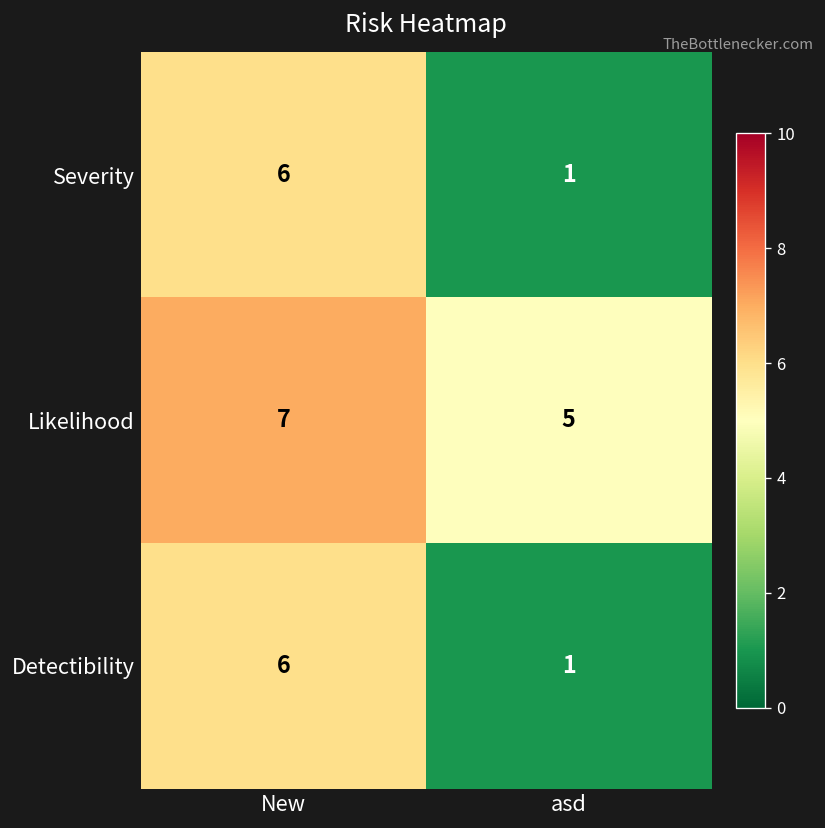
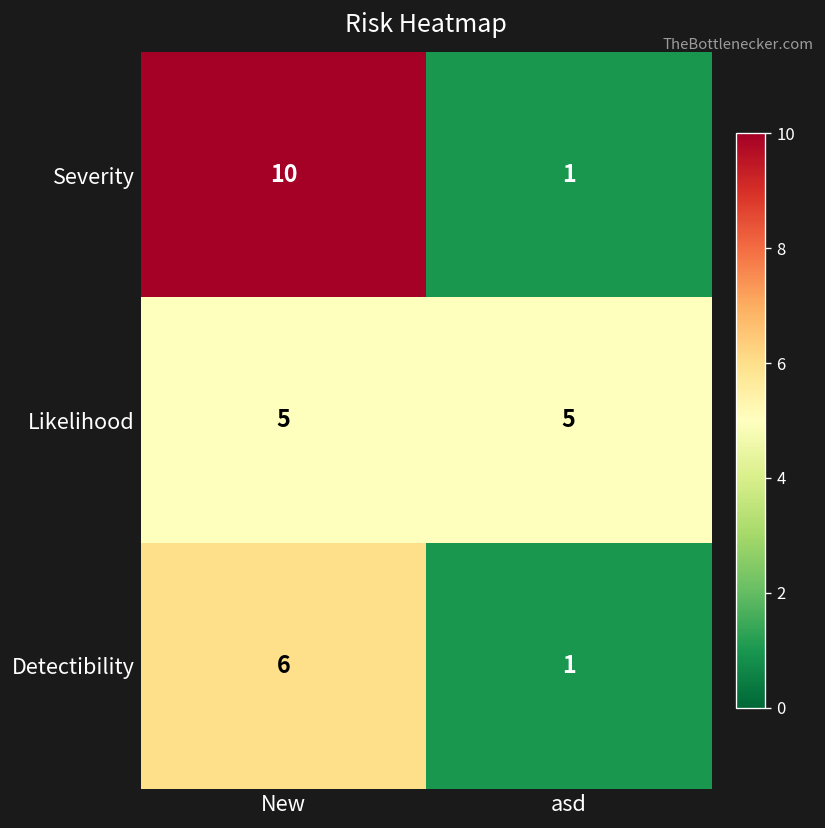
  {
    "Severity": {
-     "New": 6,
+     "New": 10,
      "asd": 1
    },
    "Likelihood": {
-     "New": 7,
+     "New": 5,
      "asd": 5
    },
    "Detectibility": {
      "New": 6,
      "asd": 1
    }
  }
